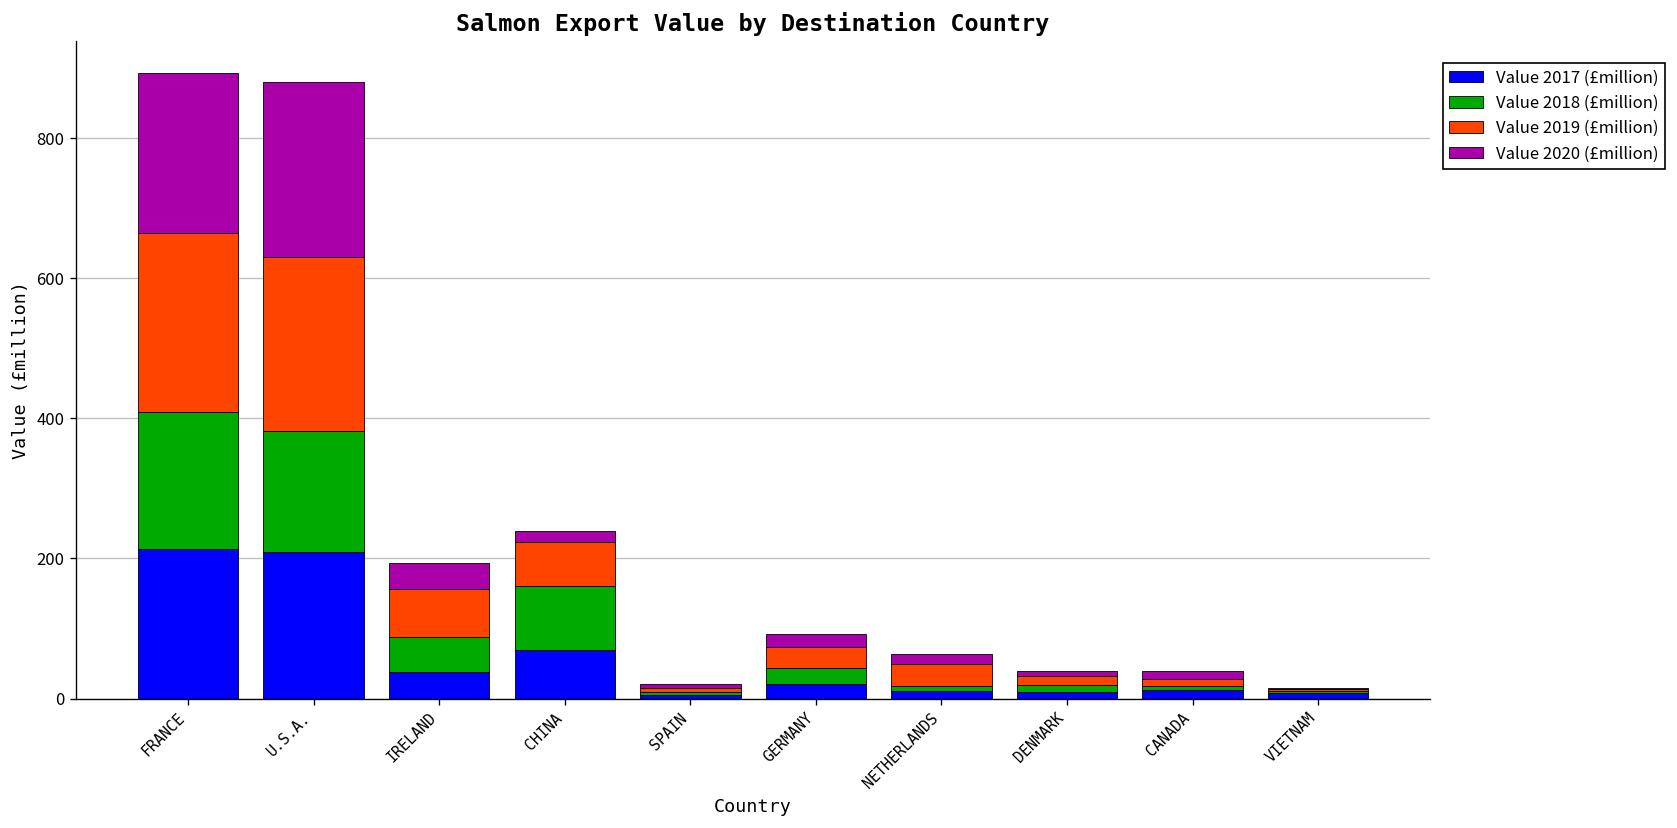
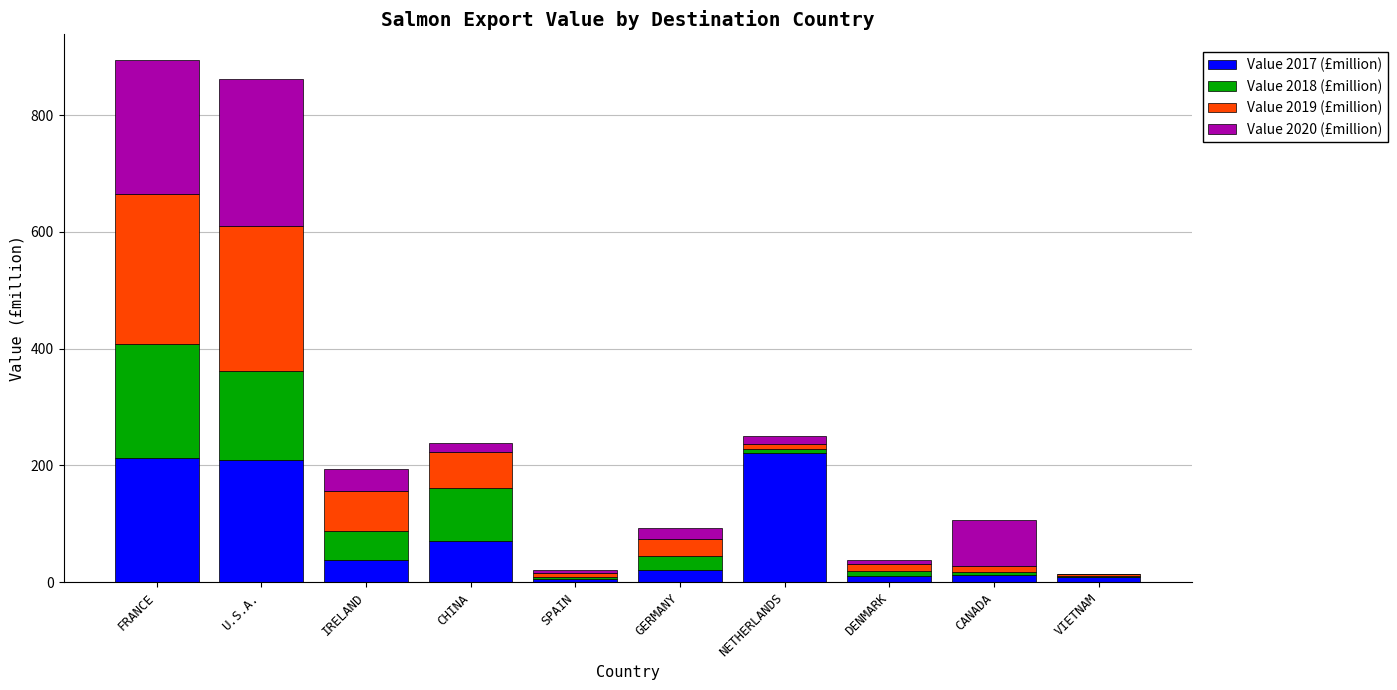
  {
    "Value 2017 (£million)": {
      "FRANCE": 210,
      "U.S.A.": 210,
      "IRELAND": 40,
      "CHINA": 70,
      "SPAIN": 10,
      "GERMANY": 20,
-     "NETHERLANDS": 10,
+     "NETHERLANDS": 220,
      "DENMARK": 10,
      "CANADA": 10,
      "VIETNAM": 10
    },
    "Value 2018 (£million)": {
      "FRANCE": 200,
-     "U.S.A.": 170,
+     "U.S.A.": 150,
      "IRELAND": 50,
      "CHINA": 90,
      "GERMANY": 20,
      "NETHERLANDS": 10,
      "DENMARK": 10,
      "CANADA": 10
    },
    "Value 2019 (£million)": {
      "FRANCE": 260,
      "U.S.A.": 250,
      "IRELAND": 70,
      "CHINA": 60,
      "SPAIN": 10,
      "GERMANY": 30,
-     "NETHERLANDS": 30,
+     "NETHERLANDS": 10,
      "DENMARK": 10,
      "CANADA": 10
    },
    "Value 2020 (£million)": {
      "FRANCE": 230,
      "U.S.A.": 250,
      "IRELAND": 40,
      "CHINA": 20,
      "SPAIN": 10,
      "GERMANY": 20,
      "NETHERLANDS": 10,
      "DENMARK": 10,
-     "CANADA": 10
+     "CANADA": 80
    }
  }
